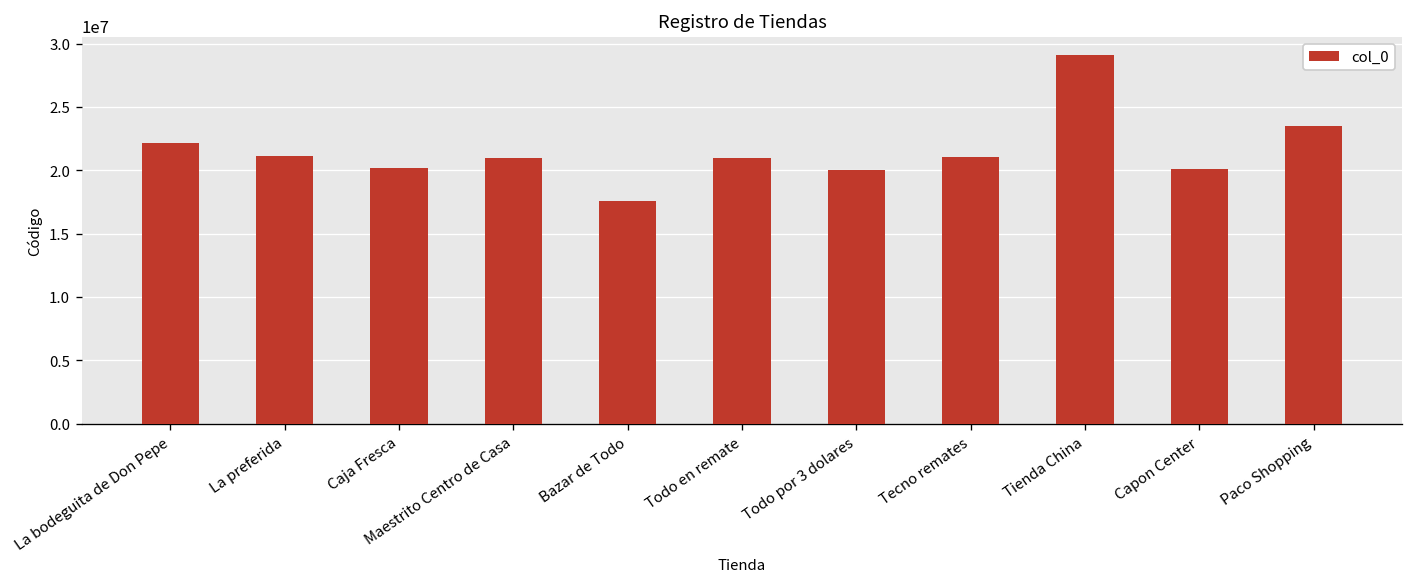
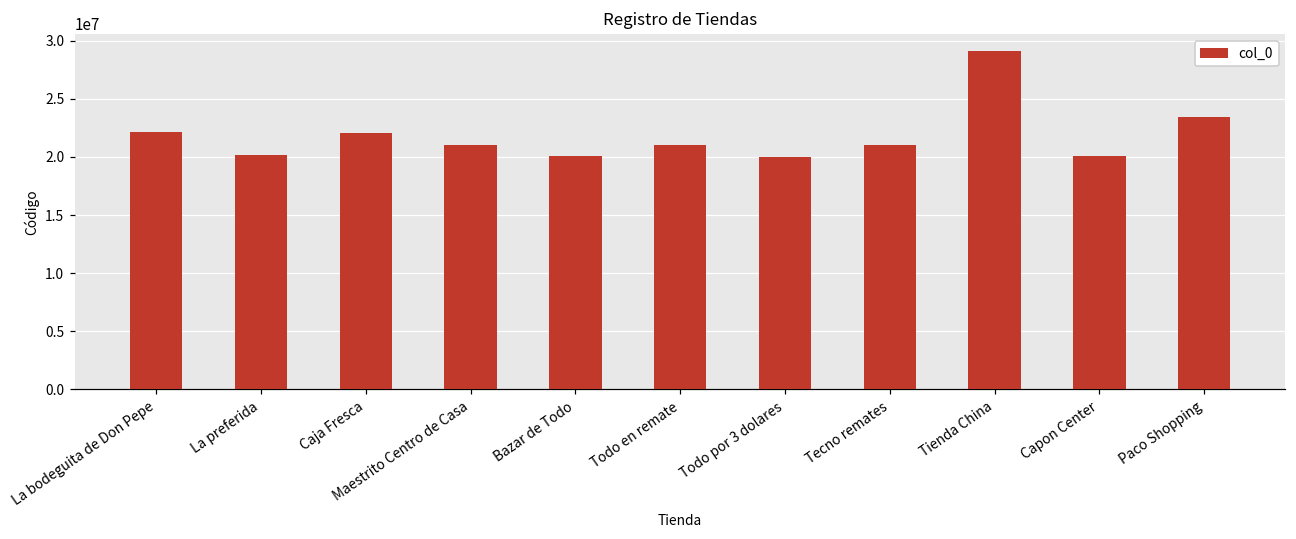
  {
    "La bodeguita de Don Pepe": 22100000,
-   "La preferida": 21100000,
-   "Caja Fresca": 20200000,
+   "La preferida": 20200000,
+   "Caja Fresca": 22000000,
    "Maestrito Centro de Casa": 21000000,
-   "Bazar de Todo": 17500000,
+   "Bazar de Todo": 20100000,
    "Todo en remate": 21000000,
    "Todo por 3 dolares": 20000000,
    "Tecno remates": 21000000,
    "Tienda China": 29100000,
    "Capon Center": 20100000,
    "Paco Shopping": 23500000
  }
